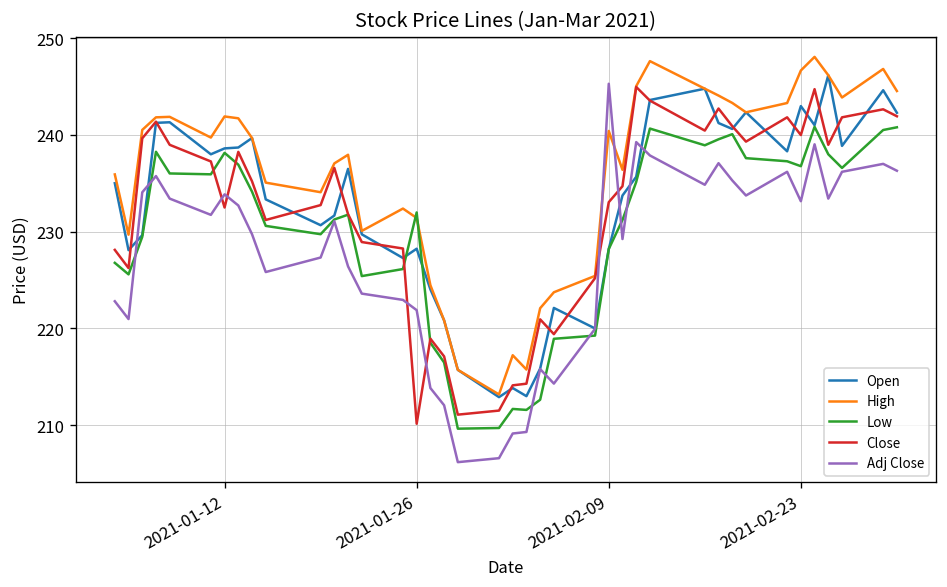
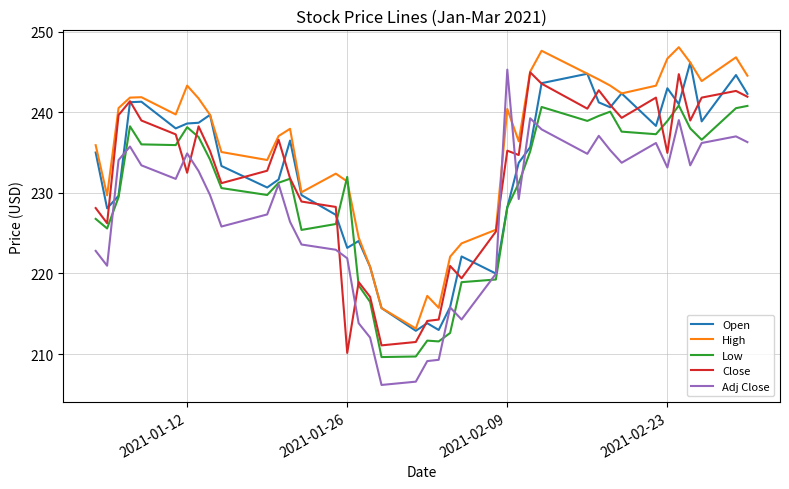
  {
    "Open": {
      "2021-01-12": 239,
-     "2021-01-26": 228,
+     "2021-01-26": 223,
      "2021-02-23": 243
    },
    "High": {
-     "2021-01-12": 242,
+     "2021-01-12": 243,
      "2021-01-26": 231,
      "2021-02-09": 240,
      "2021-02-23": 247
    },
    "Low": {
      "2021-01-12": 238,
      "2021-01-26": 232,
-     "2021-02-23": 237
+     "2021-02-23": 239
    },
    "Close": {
      "2021-01-12": 232,
      "2021-01-26": 210,
-     "2021-02-09": 233,
-     "2021-02-23": 240
+     "2021-02-09": 235,
+     "2021-02-23": 235
    },
    "Adj Close": {
-     "2021-01-12": 234,
+     "2021-01-12": 235,
      "2021-01-26": 222,
      "2021-02-09": 245,
      "2021-02-23": 233
    }
  }
